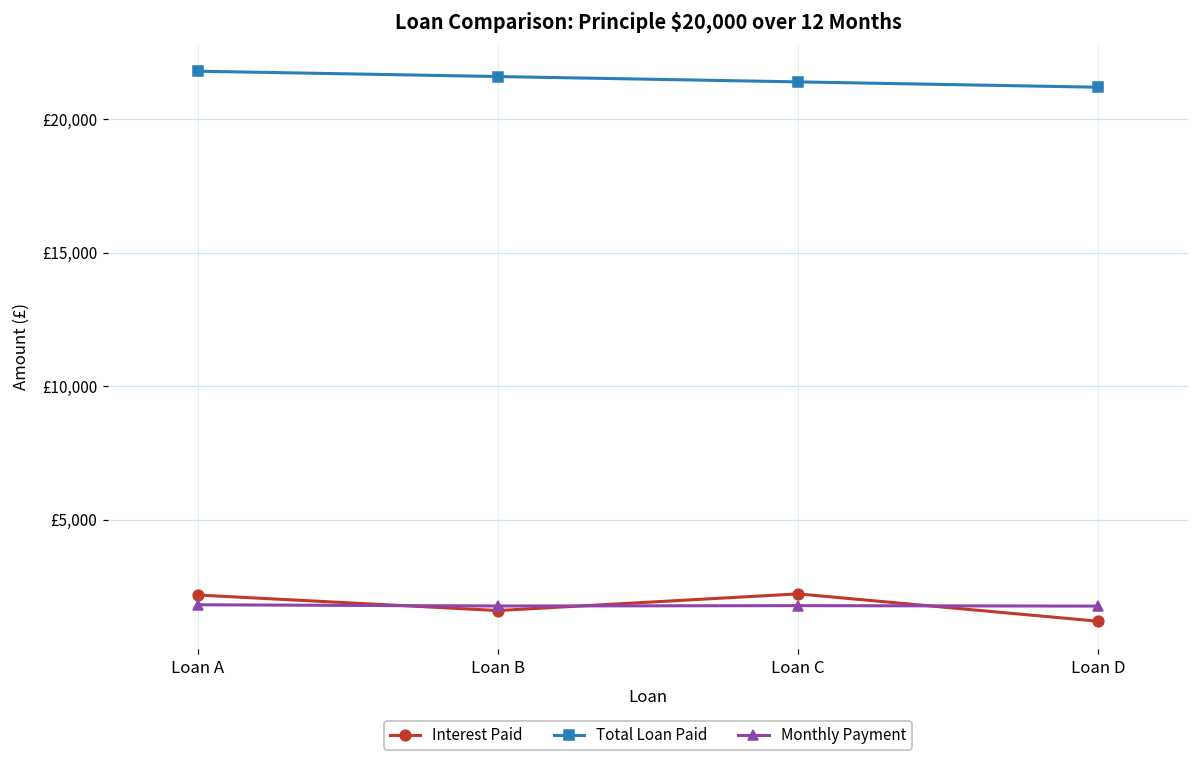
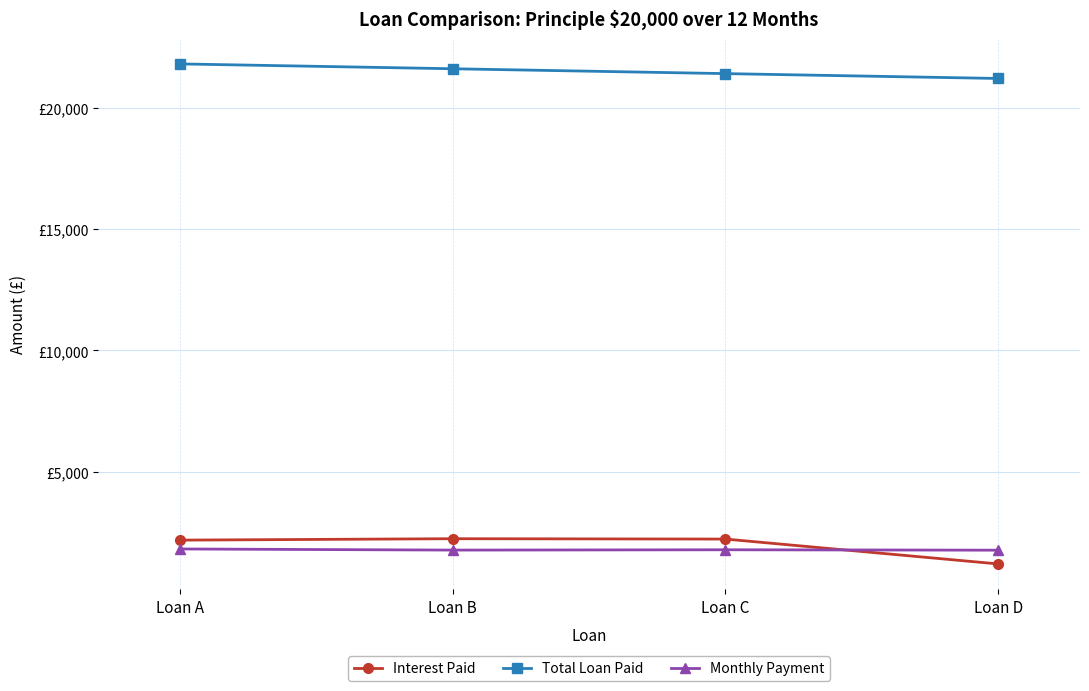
  {
    "Interest Paid": {
      "Loan A": "£2,200",
-     "Loan B": "£1,600",
+     "Loan B": "£2,200",
      "Loan C": "£2,200",
      "Loan D": "£1,200"
    },
    "Total Loan Paid": {
      "Loan A": "£21,800",
      "Loan B": "£21,600",
      "Loan C": "£21,400",
      "Loan D": "£21,200"
    },
    "Monthly Payment": {
      "Loan A": "£1,800",
      "Loan B": "£1,800",
      "Loan C": "£1,800",
      "Loan D": "£1,800"
    }
  }
